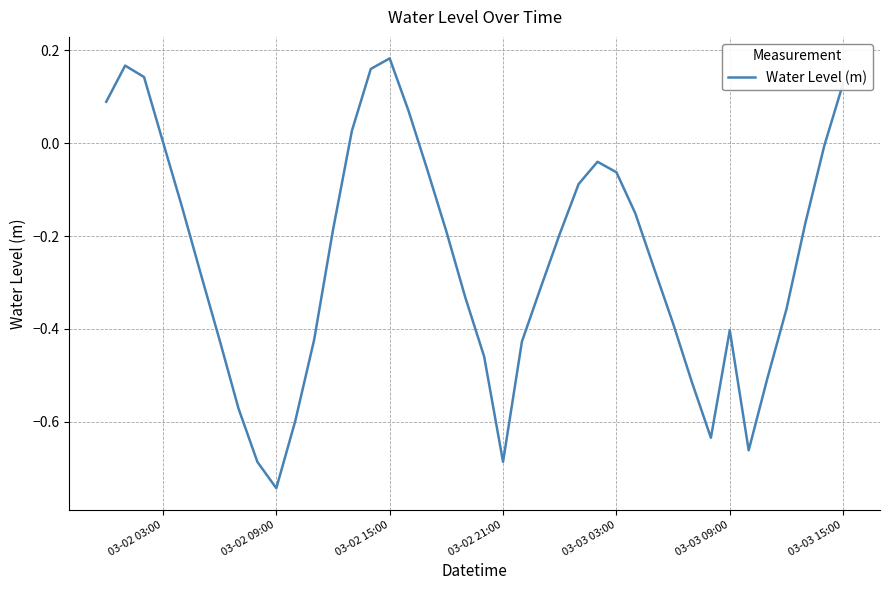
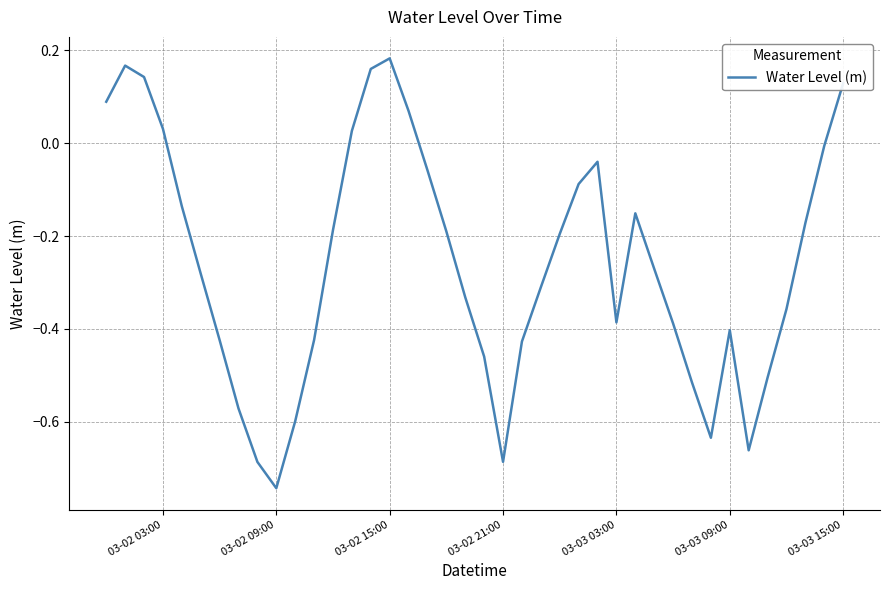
  {
-   "03-02 03:00": 0.00,
+   "03-02 03:00": 0.03,
    "03-02 09:00": -0.74,
    "03-02 15:00": 0.18,
    "03-02 21:00": -0.69,
-   "03-03 03:00": -0.06,
+   "03-03 03:00": -0.39,
    "03-03 09:00": -0.40
  }
